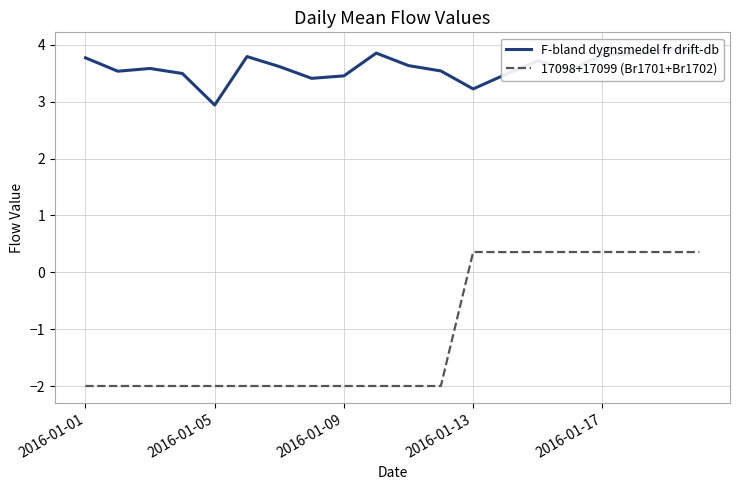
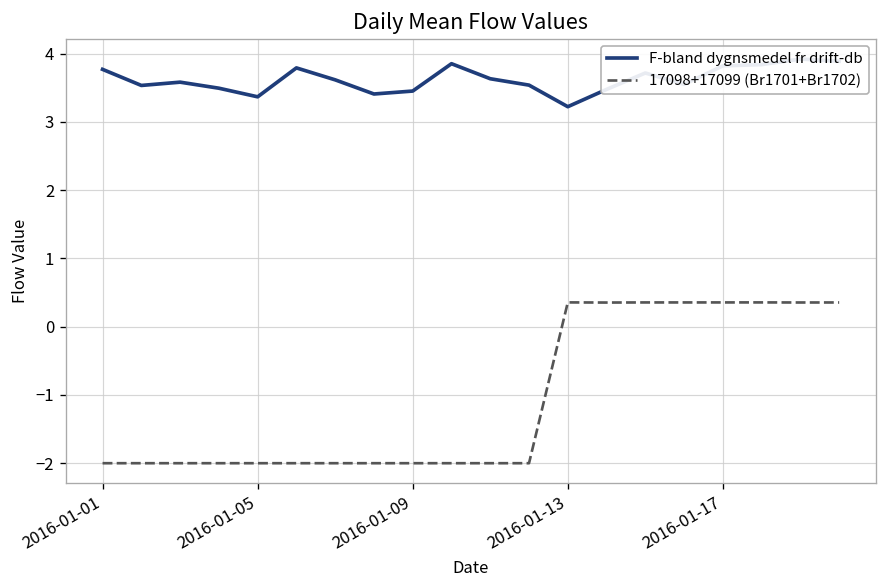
  {
    "F-bland dygnsmedel fr drift-db": {
      "2016-01-01": 3.8,
-     "2016-01-05": 2.9,
+     "2016-01-05": 3.4,
      "2016-01-09": 3.5,
      "2016-01-13": 3.2
    },
    "17098+17099 (Br1701+Br1702)": {
      "2016-01-01": -2.0,
      "2016-01-05": -2.0,
      "2016-01-09": -2.0,
      "2016-01-13": 0.4,
      "2016-01-17": 0.4
    }
  }
